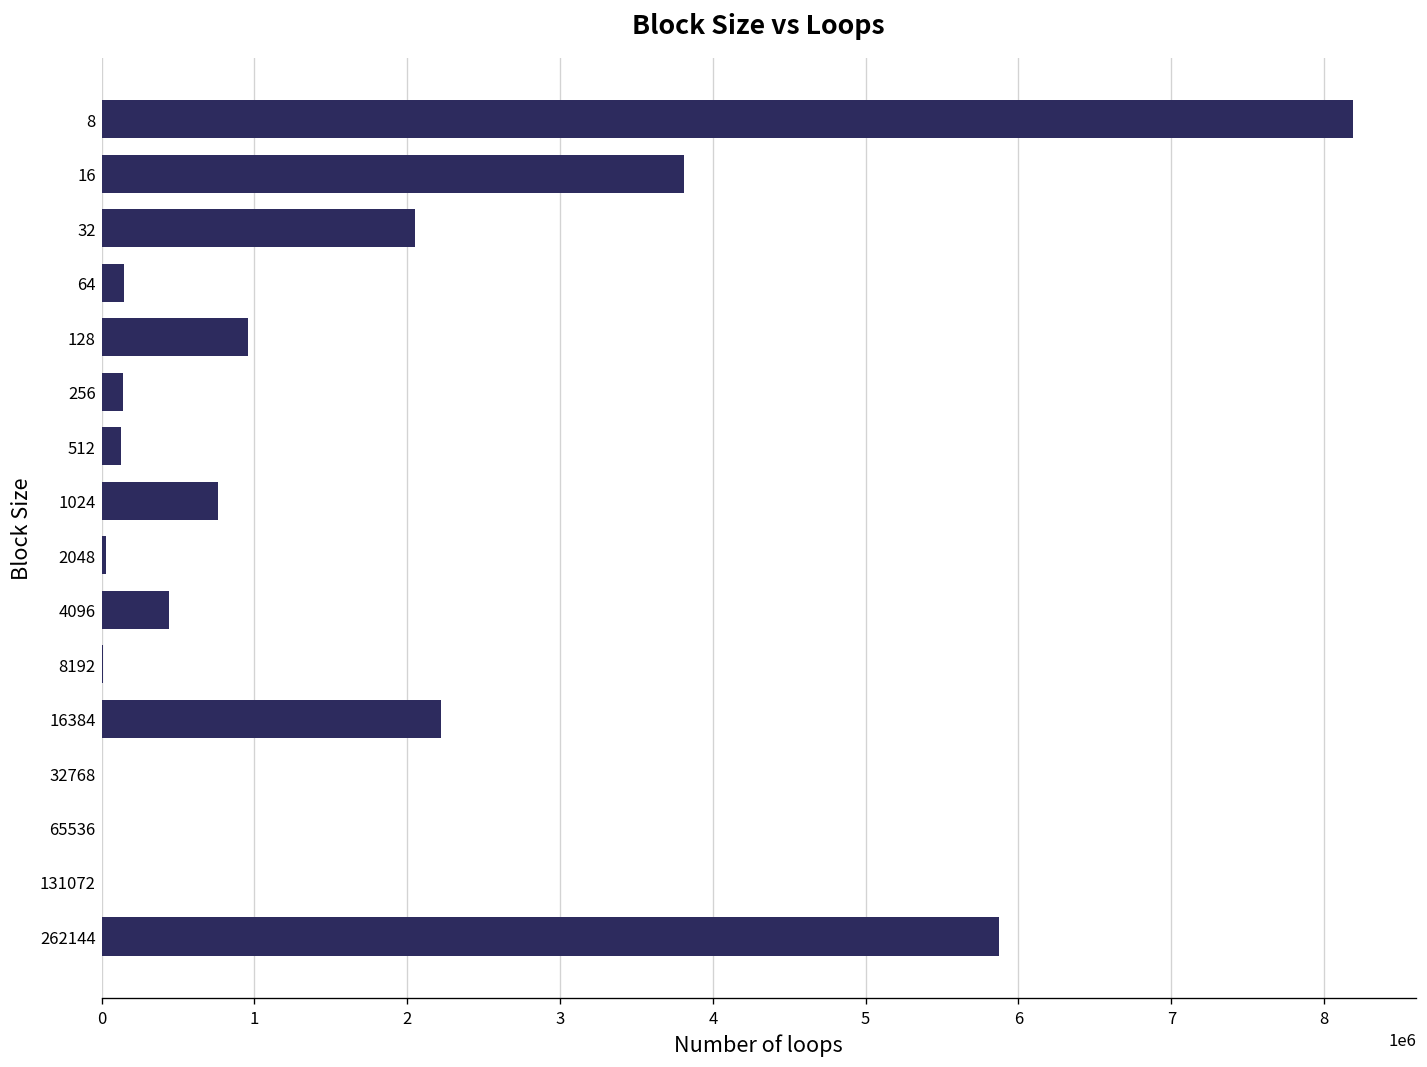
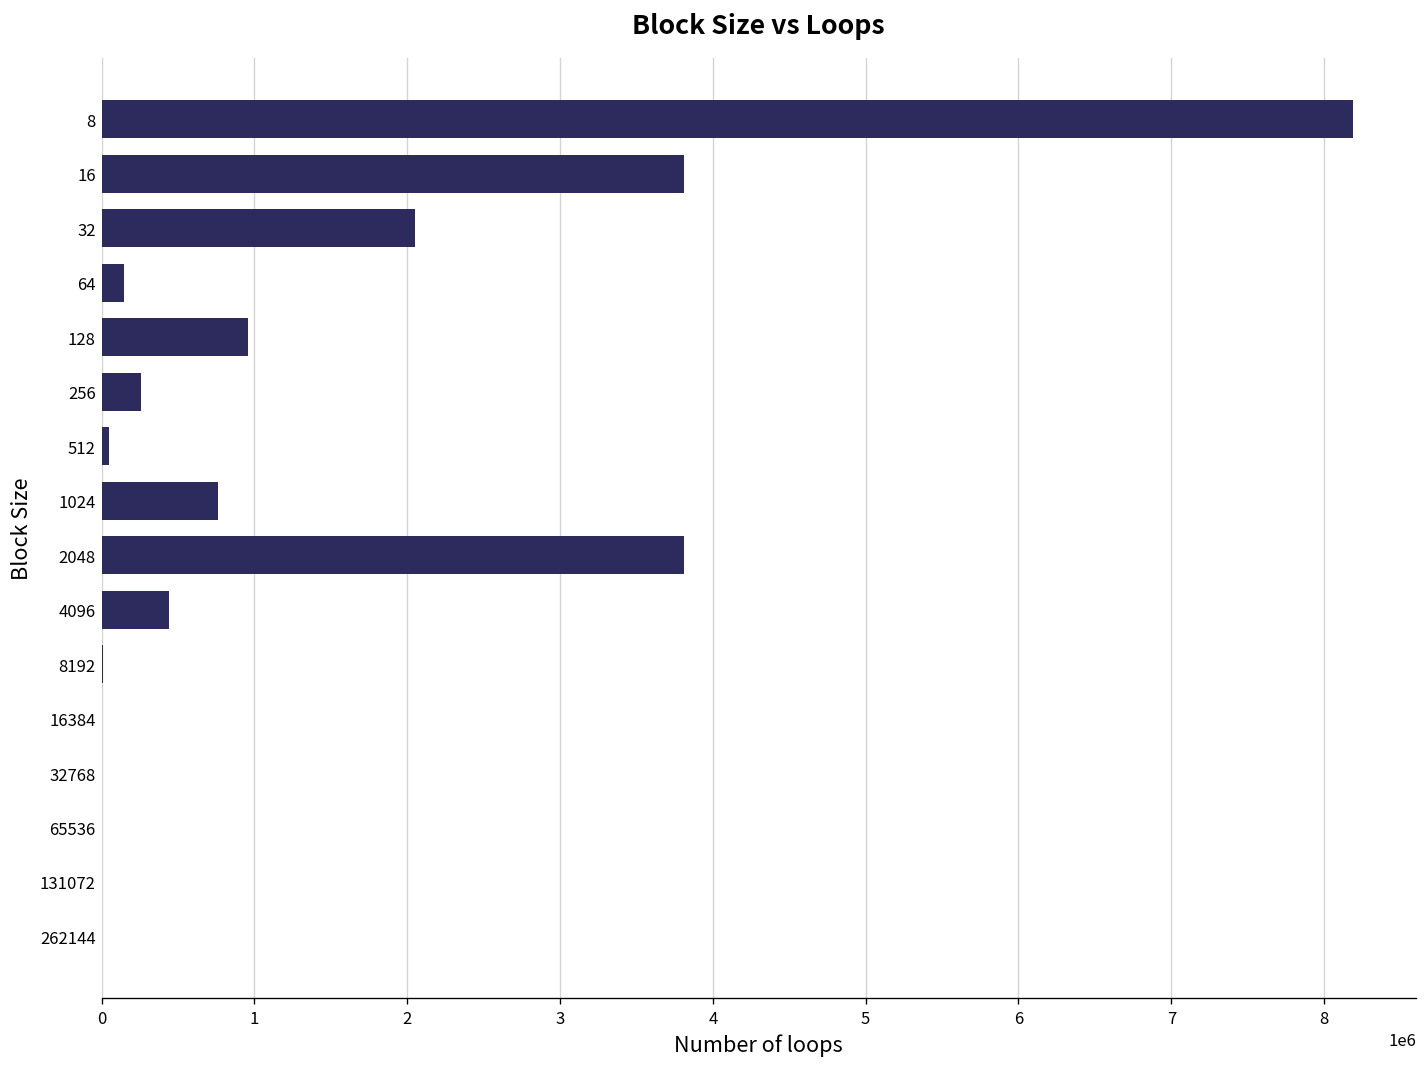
  {
    "8": 8190000,
    "16": 3810000,
    "32": 2050000,
    "64": 150000,
    "128": 960000,
-   "256": 140000,
-   "512": 130000,
+   "256": 260000,
+   "512": 50000,
    "1024": 760000,
-   "2048": 30000,
+   "2048": 3810000,
    "4096": 440000,
-   "16384": 2220000,
-   "262144": 5870000
+   "16384": 0,
+   "262144": 0
  }
